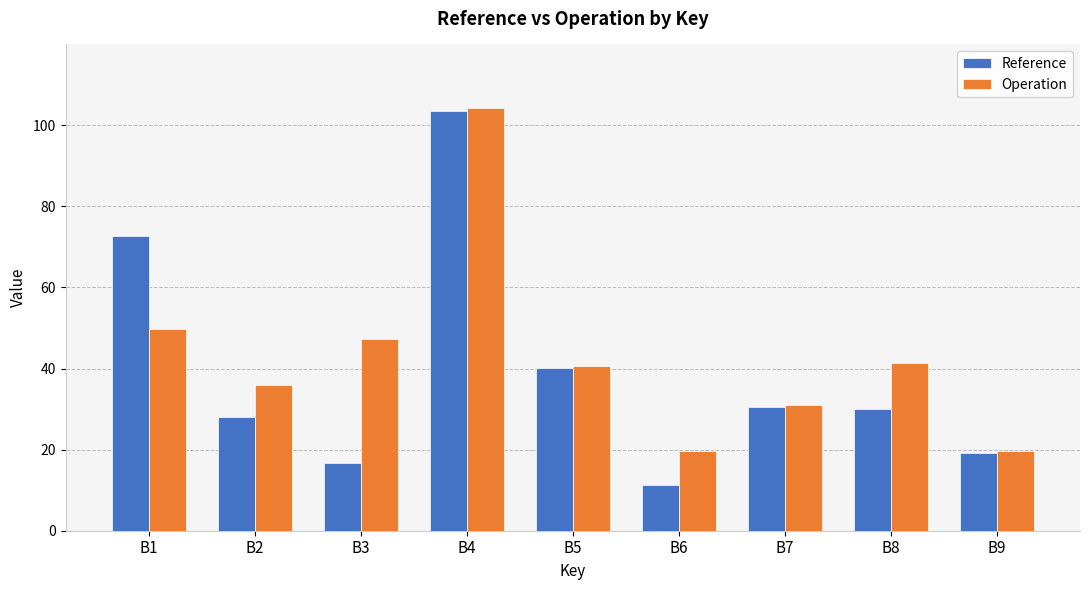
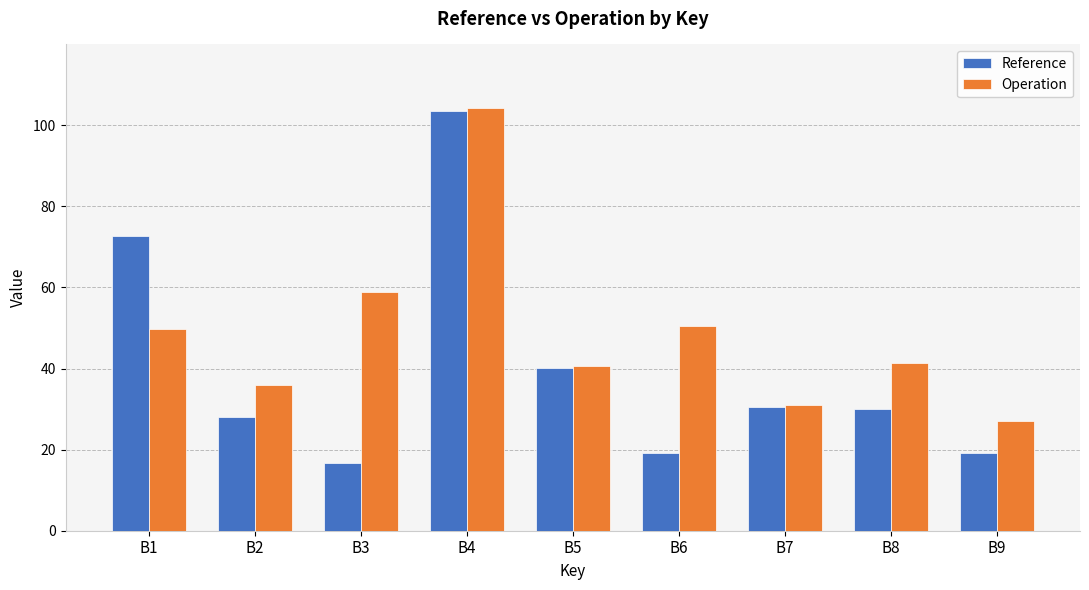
  {
    "Reference": {
      "B1": 73,
      "B2": 28,
      "B3": 17,
      "B4": 103,
      "B5": 40,
-     "B6": 11,
+     "B6": 19,
      "B7": 31,
      "B8": 30,
      "B9": 19
    },
    "Operation": {
      "B1": 50,
      "B2": 36,
-     "B3": 47,
+     "B3": 59,
      "B4": 104,
      "B5": 40,
-     "B6": 20,
+     "B6": 51,
      "B7": 31,
      "B8": 41,
-     "B9": 20
+     "B9": 27
    }
  }
